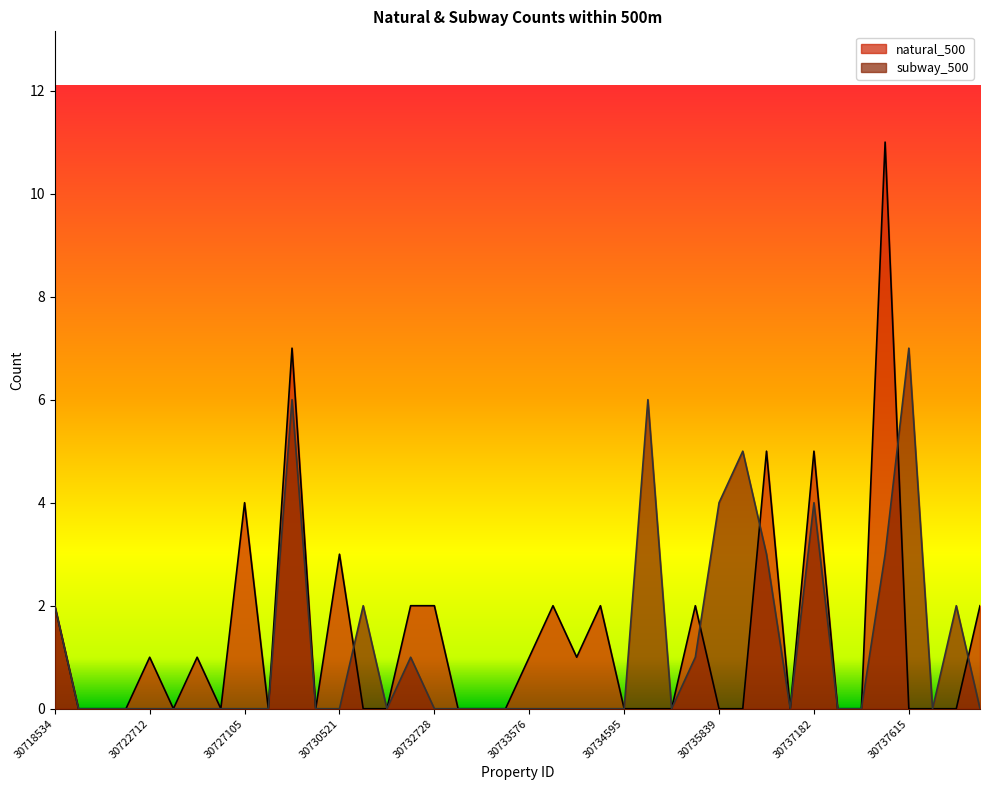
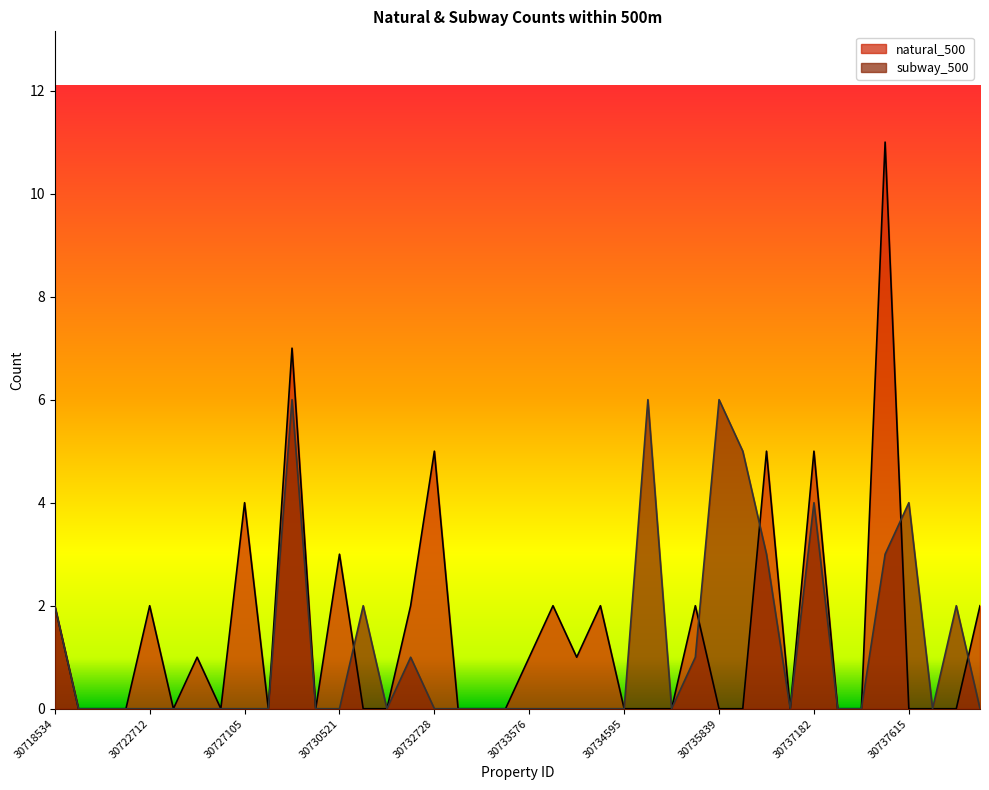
  {
    "natural_500": {
-     "30722712": 1,
+     "30722712": 2,
      "30727105": 4,
      "30730521": 3,
-     "30732728": 2,
+     "30732728": 5,
      "30733576": 1,
      "30735839": 0,
      "30737182": 5,
      "30737615": 0
    },
    "subway_500": {
      "30722712": 0,
      "30727105": 0,
      "30730521": 0,
      "30732728": 0,
      "30733576": 0,
-     "30735839": 4,
+     "30735839": 6,
      "30737182": 4,
-     "30737615": 7
+     "30737615": 4
    }
  }
